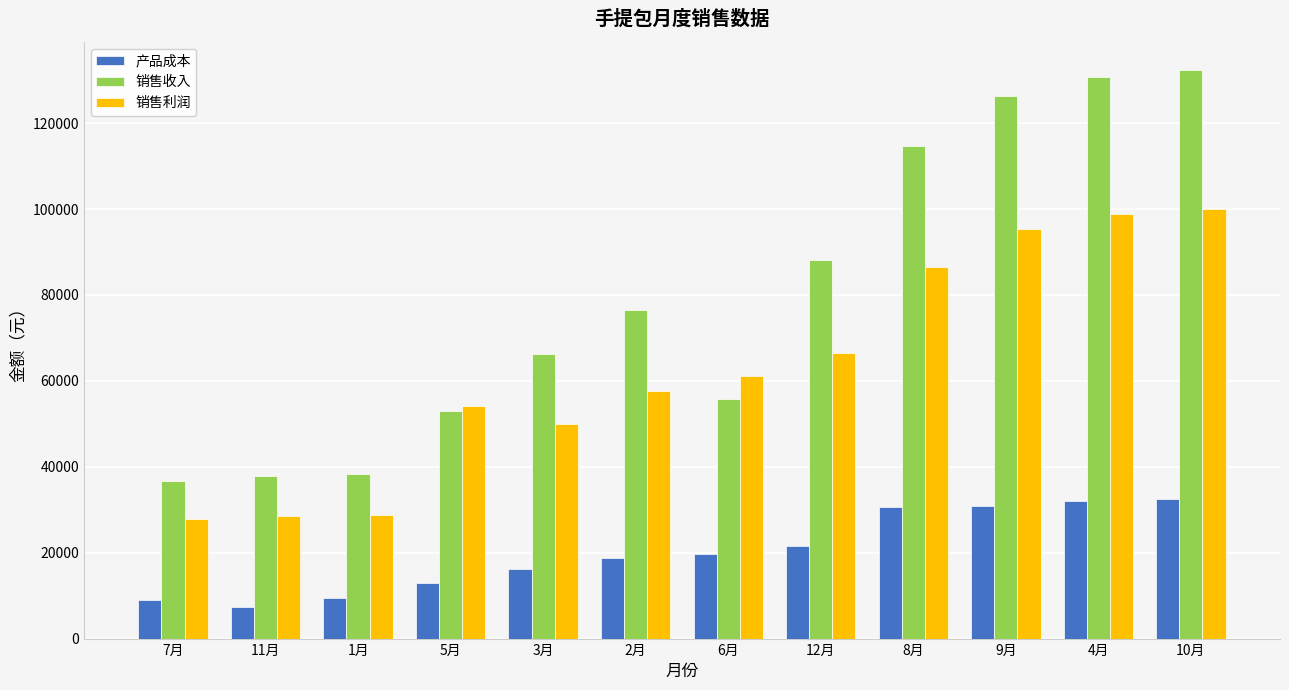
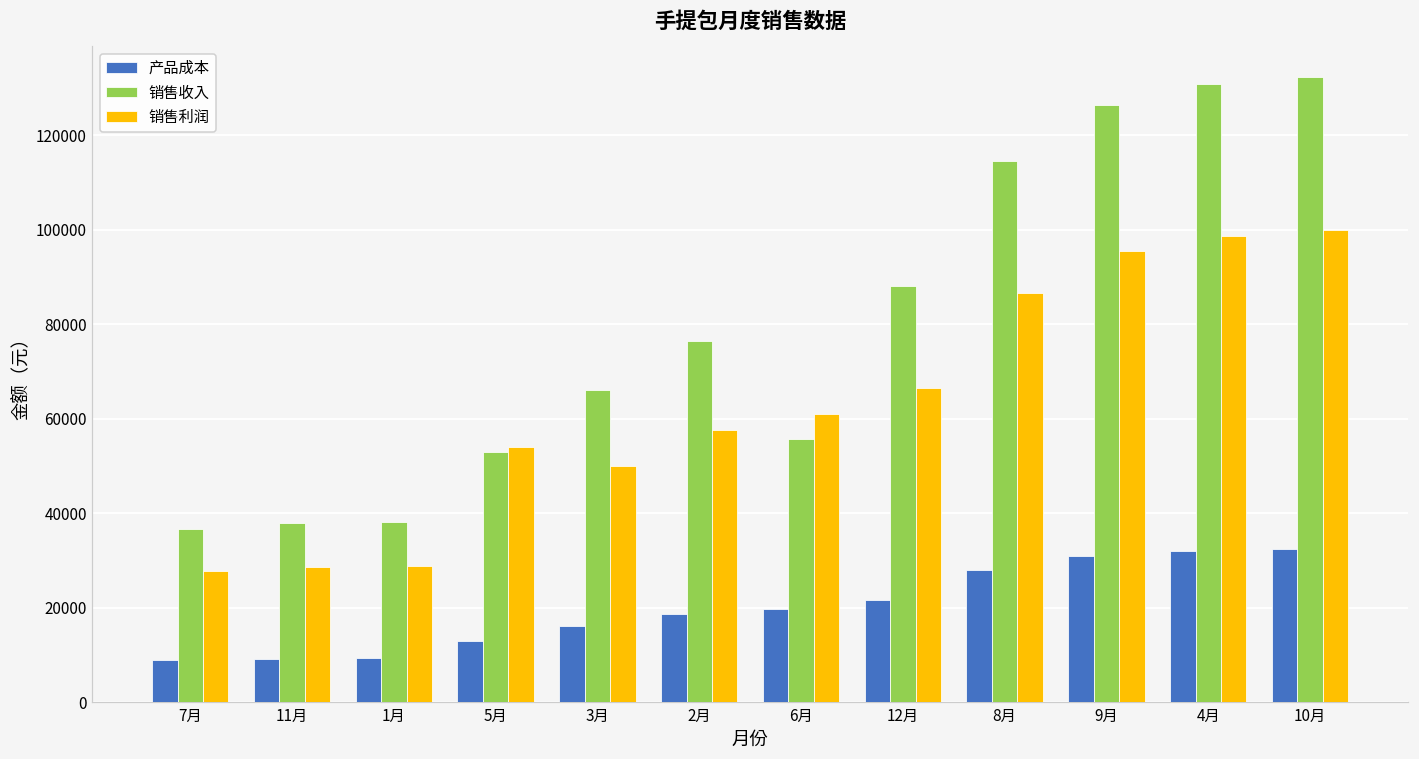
  {
    "产品成本": {
      "7月": 9000,
-     "11月": 7000,
+     "11月": 9000,
      "1月": 9000,
      "5月": 13000,
      "3月": 16000,
      "2月": 19000,
      "6月": 20000,
      "12月": 22000,
-     "8月": 31000,
+     "8月": 28000,
      "9月": 31000,
      "4月": 32000,
      "10月": 32000
    },
    "销售收入": {
      "7月": 37000,
      "11月": 38000,
      "1月": 38000,
      "5月": 53000,
      "3月": 66000,
      "2月": 76000,
      "6月": 56000,
      "12月": 88000,
      "8月": 115000,
      "9月": 126000,
      "4月": 131000,
      "10月": 132000
    },
    "销售利润": {
      "7月": 28000,
      "11月": 29000,
      "1月": 29000,
      "5月": 54000,
      "3月": 50000,
      "2月": 58000,
      "6月": 61000,
      "12月": 67000,
      "8月": 87000,
      "9月": 95000,
      "4月": 99000,
      "10月": 100000
    }
  }
